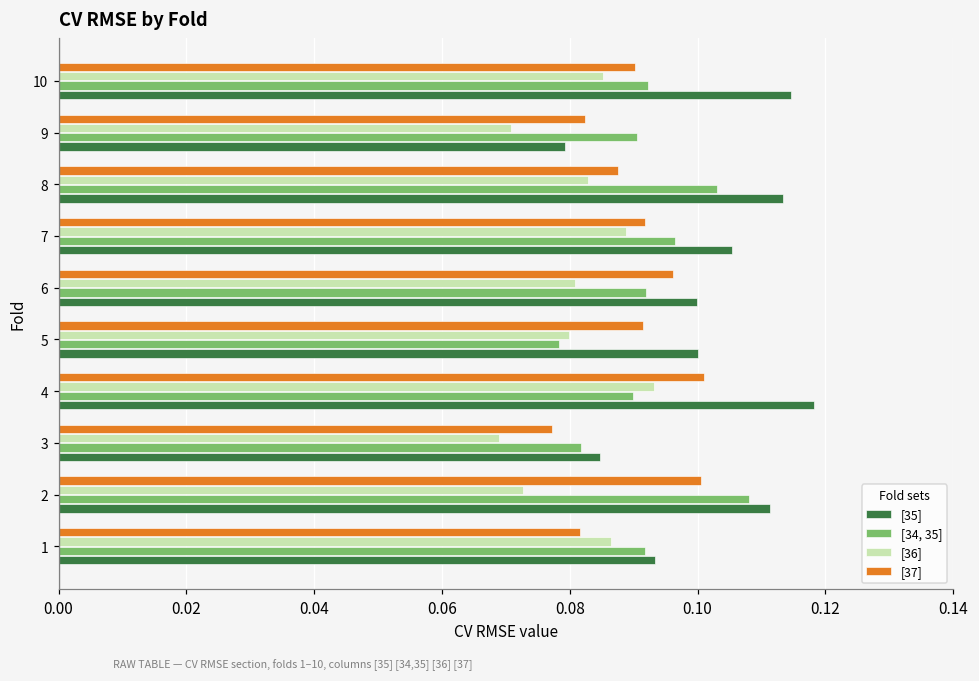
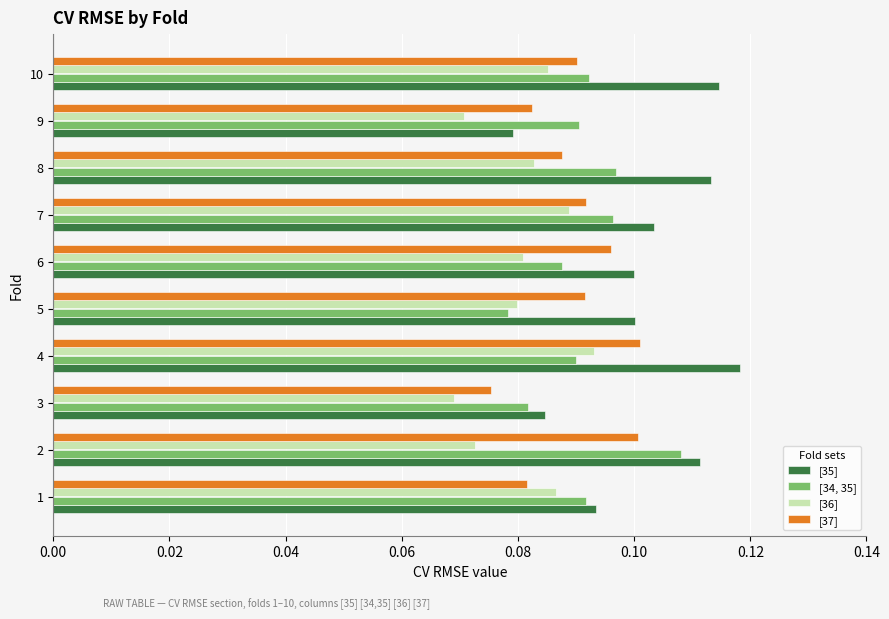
  {
    "[35]": {
      "10": 0.115,
      "9": 0.079,
      "8": 0.113,
-     "7": 0.105,
+     "7": 0.104,
      "6": 0.100,
      "5": 0.100,
      "4": 0.118,
      "3": 0.085,
      "2": 0.111,
      "1": 0.093
    },
    "[34, 35]": {
      "10": 0.092,
      "9": 0.090,
-     "8": 0.103,
+     "8": 0.097,
      "7": 0.096,
-     "6": 0.092,
+     "6": 0.088,
      "5": 0.078,
      "4": 0.090,
      "3": 0.082,
      "2": 0.108,
      "1": 0.092
    },
    "[36]": {
      "10": 0.085,
      "9": 0.071,
      "8": 0.083,
      "7": 0.089,
      "6": 0.081,
      "5": 0.080,
      "4": 0.093,
      "3": 0.069,
      "2": 0.073,
      "1": 0.086
    },
    "[37]": {
      "10": 0.090,
      "9": 0.082,
      "8": 0.088,
      "7": 0.092,
      "6": 0.096,
      "5": 0.091,
      "4": 0.101,
-     "3": 0.077,
+     "3": 0.075,
      "2": 0.101,
      "1": 0.082
    }
  }
